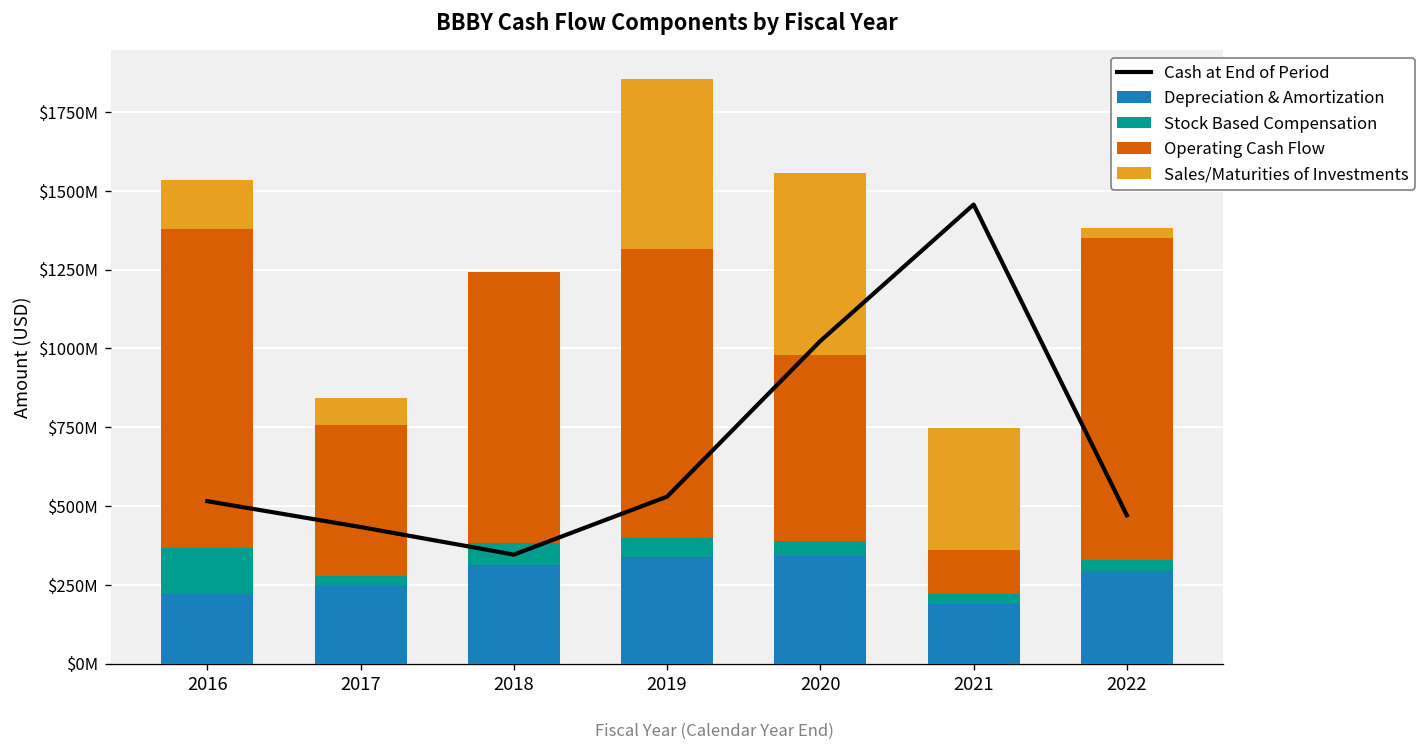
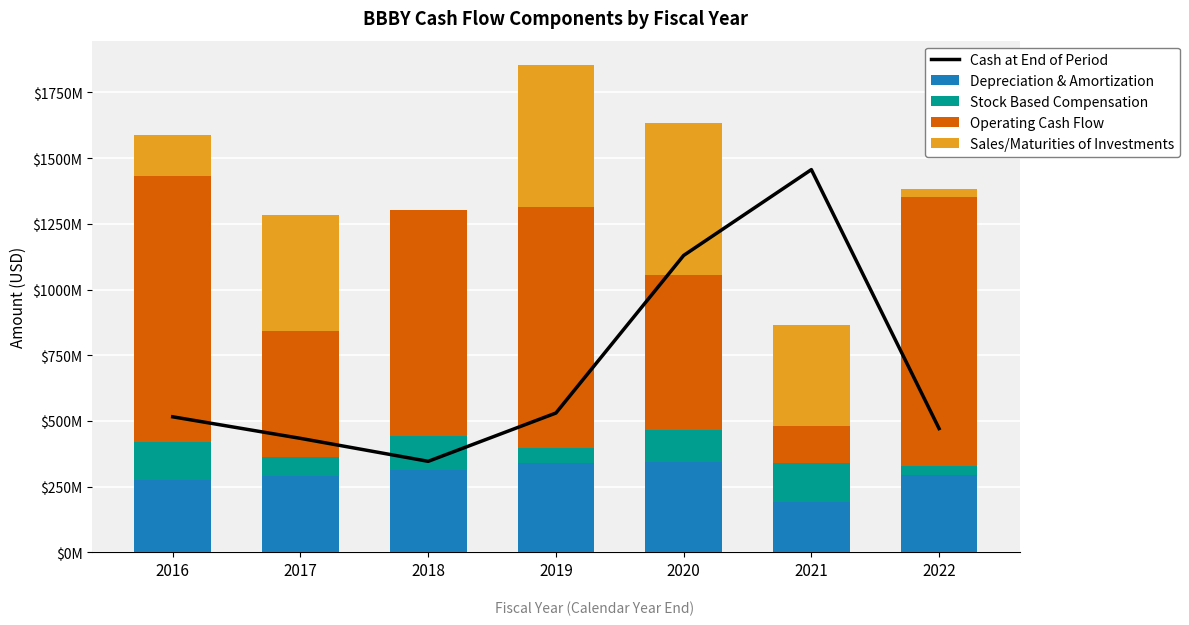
  {
    "Cash at End of Period": {
      "2016": "$520000000",
      "2017": "$430000000",
      "2018": "$350000000",
      "2019": "$530000000",
-     "2020": "$1020000000",
+     "2020": "$1130000000",
      "2021": "$1460000000",
      "2022": "$470000000"
    },
    "Depreciation & Amortization": {
-     "2016": "$220000000",
-     "2017": "$250000000",
+     "2016": "$270000000",
+     "2017": "$290000000",
      "2018": "$310000000",
      "2019": "$340000000",
      "2020": "$340000000",
      "2021": "$190000000",
      "2022": "$290000000"
    },
    "Stock Based Compensation": {
      "2016": "$150000000",
-     "2017": "$30000000",
-     "2018": "$70000000",
+     "2017": "$70000000",
+     "2018": "$130000000",
      "2019": "$60000000",
-     "2020": "$50000000",
-     "2021": "$30000000",
+     "2020": "$120000000",
+     "2021": "$150000000",
      "2022": "$40000000"
    },
    "Operating Cash Flow": {
      "2016": "$1010000000",
      "2017": "$480000000",
      "2018": "$860000000",
      "2019": "$920000000",
      "2020": "$590000000",
      "2021": "$140000000",
      "2022": "$1020000000"
    },
    "Sales/Maturities of Investments": {
      "2016": "$160000000",
-     "2017": "$90000000",
+     "2017": "$440000000",
      "2018": "$0",
      "2019": "$540000000",
      "2020": "$580000000",
      "2021": "$390000000",
      "2022": "$30000000"
    }
  }
